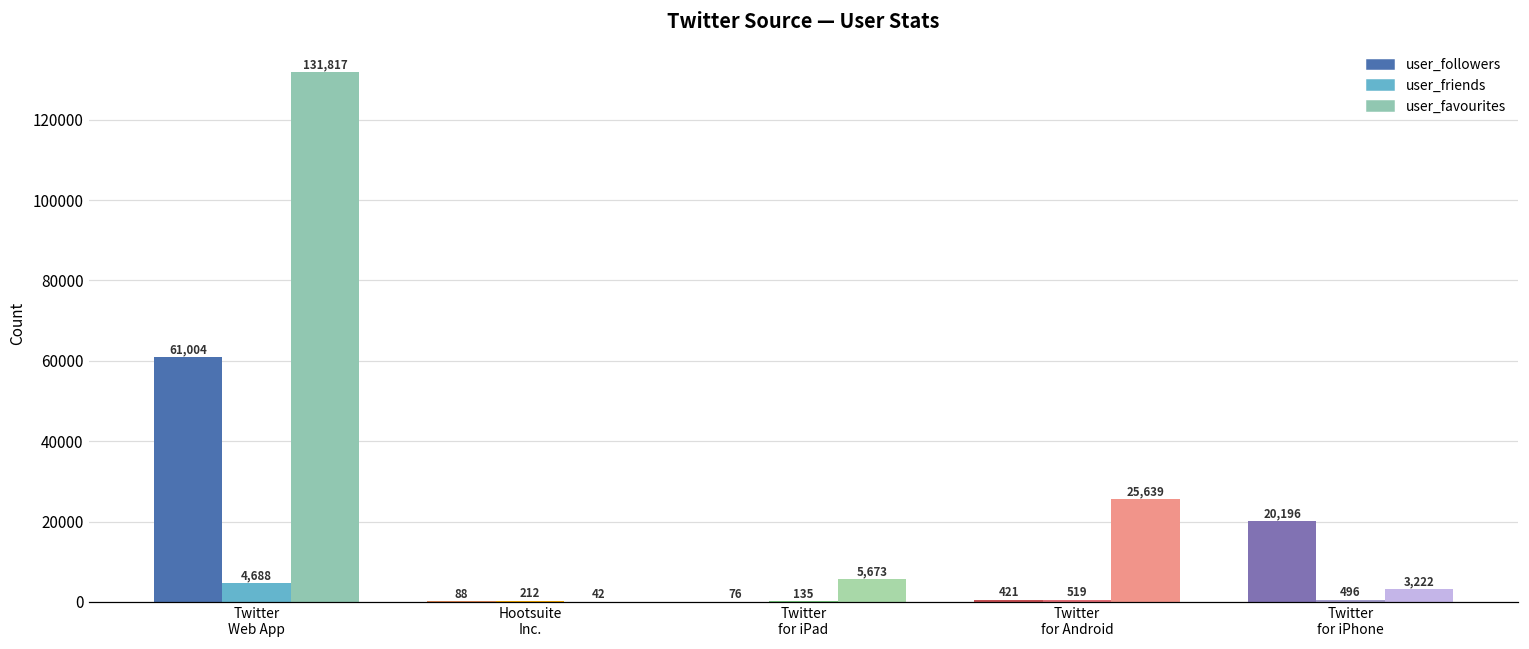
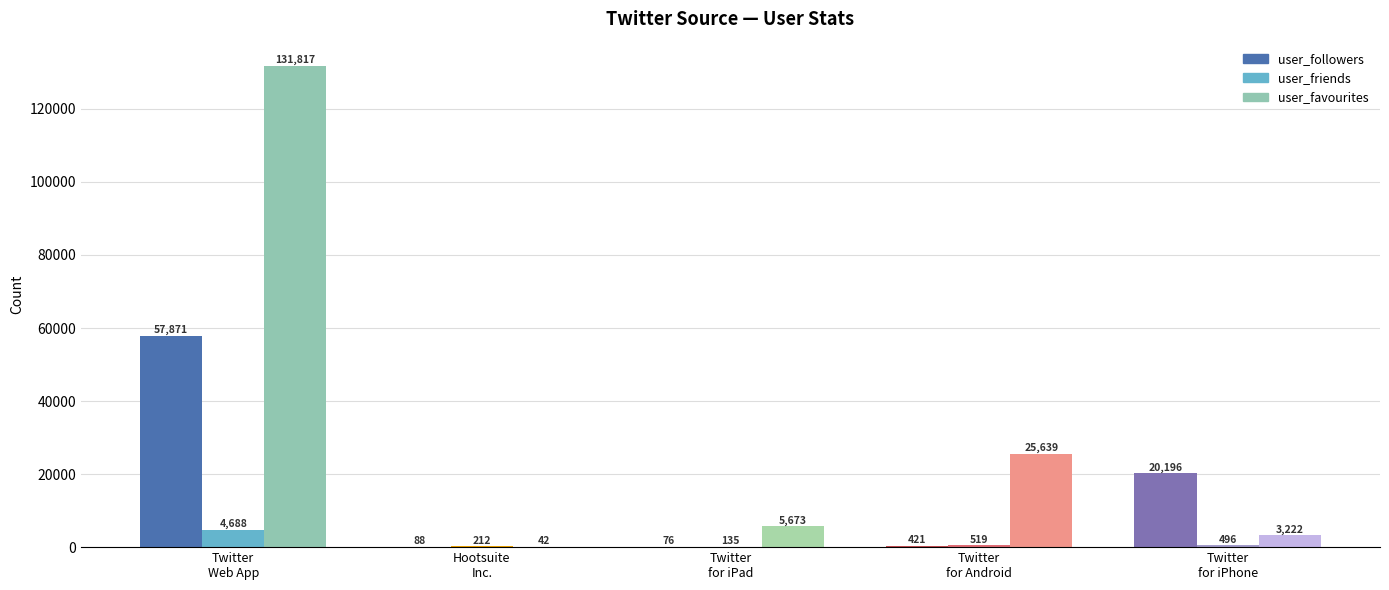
  {
    "user_followers": {
-     "Twitter Web App": "61,004",
+     "Twitter Web App": "57,871",
      "Hootsuite Inc.": "88",
      "Twitter for iPad": "76",
      "Twitter for Android": "421",
      "Twitter for iPhone": "20,196"
    }
  }
